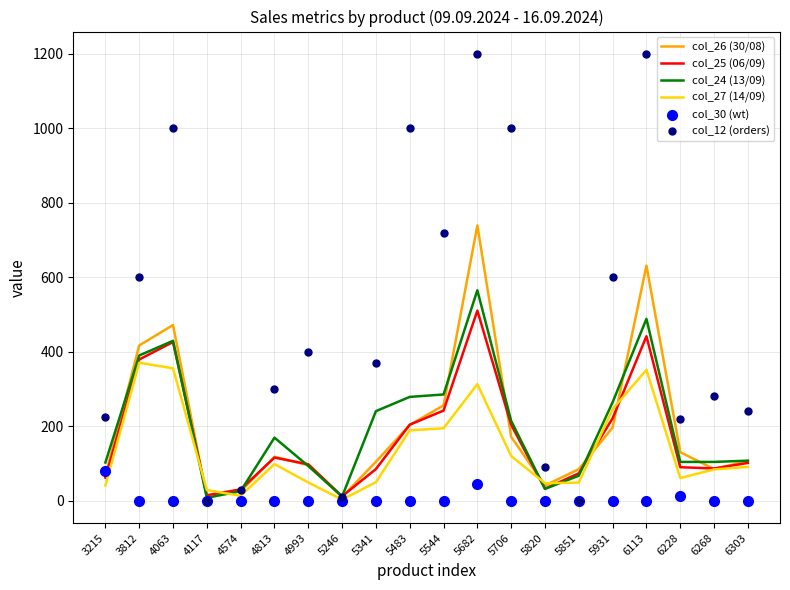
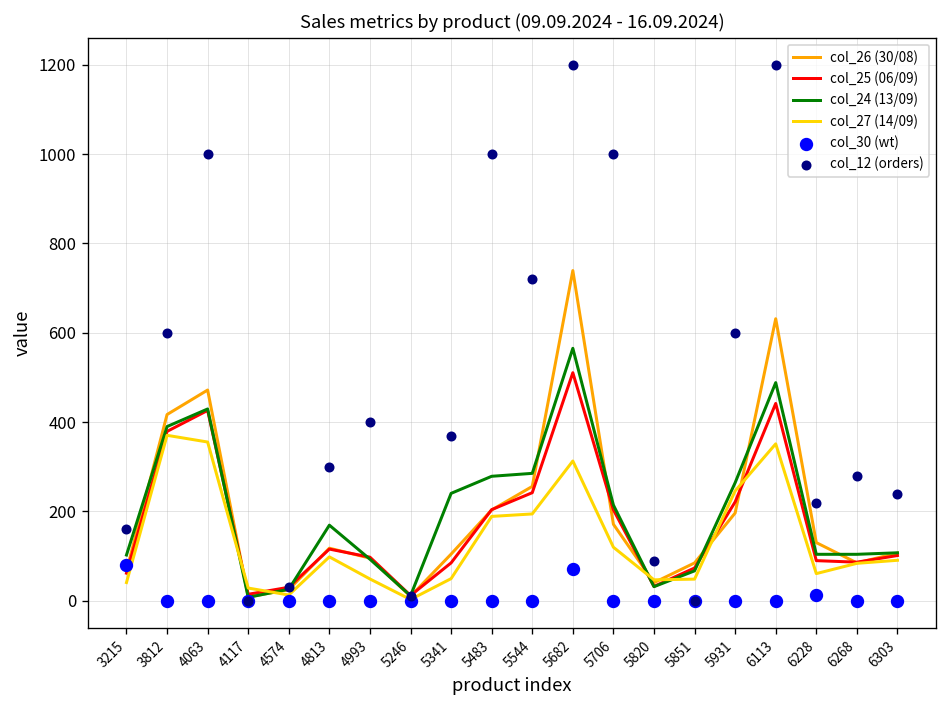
  {
    "col_30 (wt)": {
-     "5682": 50
+     "5682": 70
    },
    "col_12 (orders)": {
-     "3215": 220
+     "3215": 160
    },
    "col_25 (06/09)": {
      "3812": 380,
      "5341": 90,
      "5544": 240,
      "5682": 510,
      "5706": 200,
      "5931": 220,
      "6113": 440,
      "6228": 90
    },
    "col_24 (13/09)": {
      "3215": 100,
      "3812": 390,
      "4813": 170,
      "5341": 240,
      "5483": 280,
      "5544": 290,
      "5682": 570,
      "5706": 210,
      "5931": 260,
      "6113": 490,
      "6228": 100,
      "6268": 100
    }
  }
